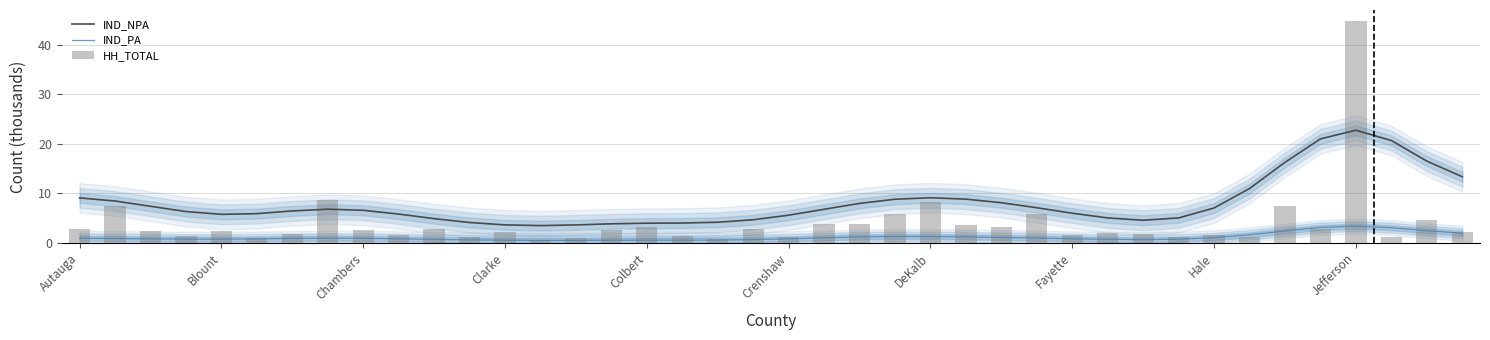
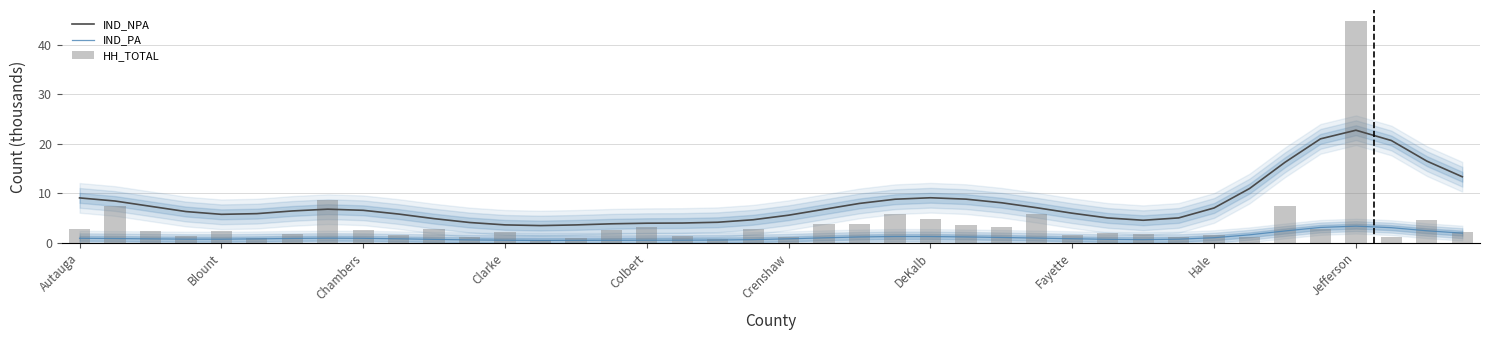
  {
    "IND_NPA": {
      "Autauga": 9,
      "Blount": 6,
      "Chambers": 7,
      "Clarke": 4,
      "Colbert": 4,
      "Crenshaw": 6,
      "DeKalb": 9,
      "Fayette": 6,
      "Hale": 7,
      "Jefferson": 23
    },
    "HH_TOTAL": {
      "Autauga": 3,
      "Blount": 2,
      "Chambers": 3,
      "Clarke": 2,
      "Colbert": 3,
      "Crenshaw": 1,
-     "DeKalb": 8,
+     "DeKalb": 5,
      "Fayette": 2,
      "Hale": 2,
      "Jefferson": 45
    }
  }
